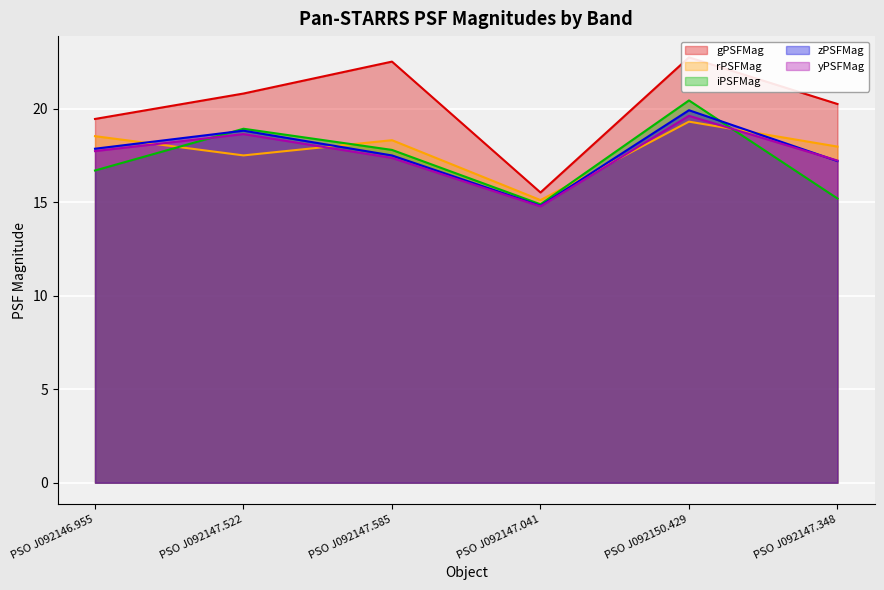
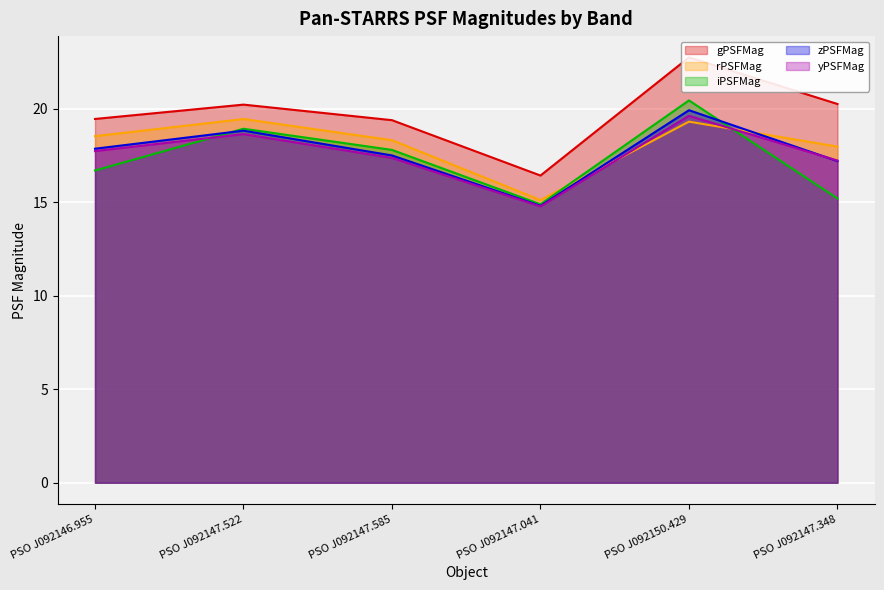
  {
    "gPSFMag": {
      "PSO J092146.955": 19.5,
-     "PSO J092147.522": 20.8,
-     "PSO J092147.585": 22.5,
-     "PSO J092147.041": 15.5,
+     "PSO J092147.522": 20.2,
+     "PSO J092147.585": 19.4,
+     "PSO J092147.041": 16.4,
      "PSO J092147.348": 20.3
    },
    "rPSFMag": {
      "PSO J092146.955": 18.5,
-     "PSO J092147.522": 17.5,
+     "PSO J092147.522": 19.5,
      "PSO J092147.585": 18.3,
      "PSO J092147.041": 15.1,
      "PSO J092150.429": 19.3,
      "PSO J092147.348": 18.0
    },
    "iPSFMag": {
      "PSO J092146.955": 16.7,
      "PSO J092147.585": 17.8,
      "PSO J092150.429": 20.4,
      "PSO J092147.348": 15.2
    },
    "zPSFMag": {
      "PSO J092150.429": 19.9
    },
    "yPSFMag": {
      "PSO J092147.522": 18.6,
      "PSO J092150.429": 19.6
    }
  }
